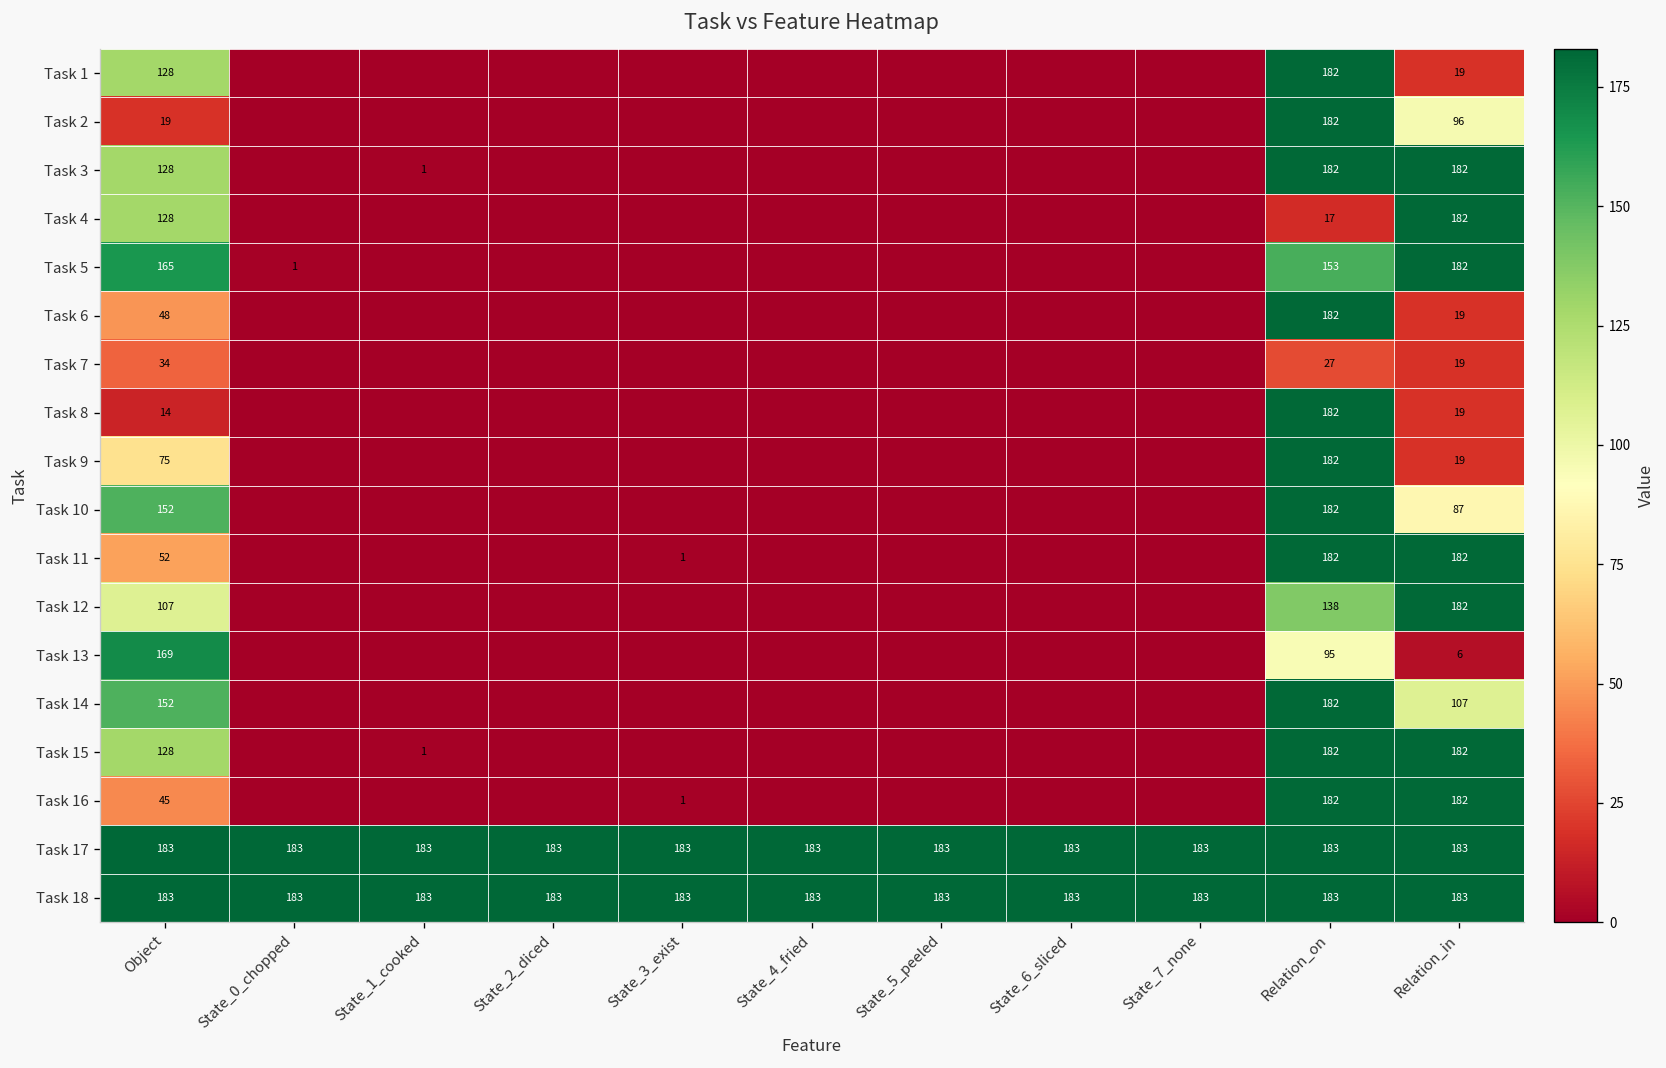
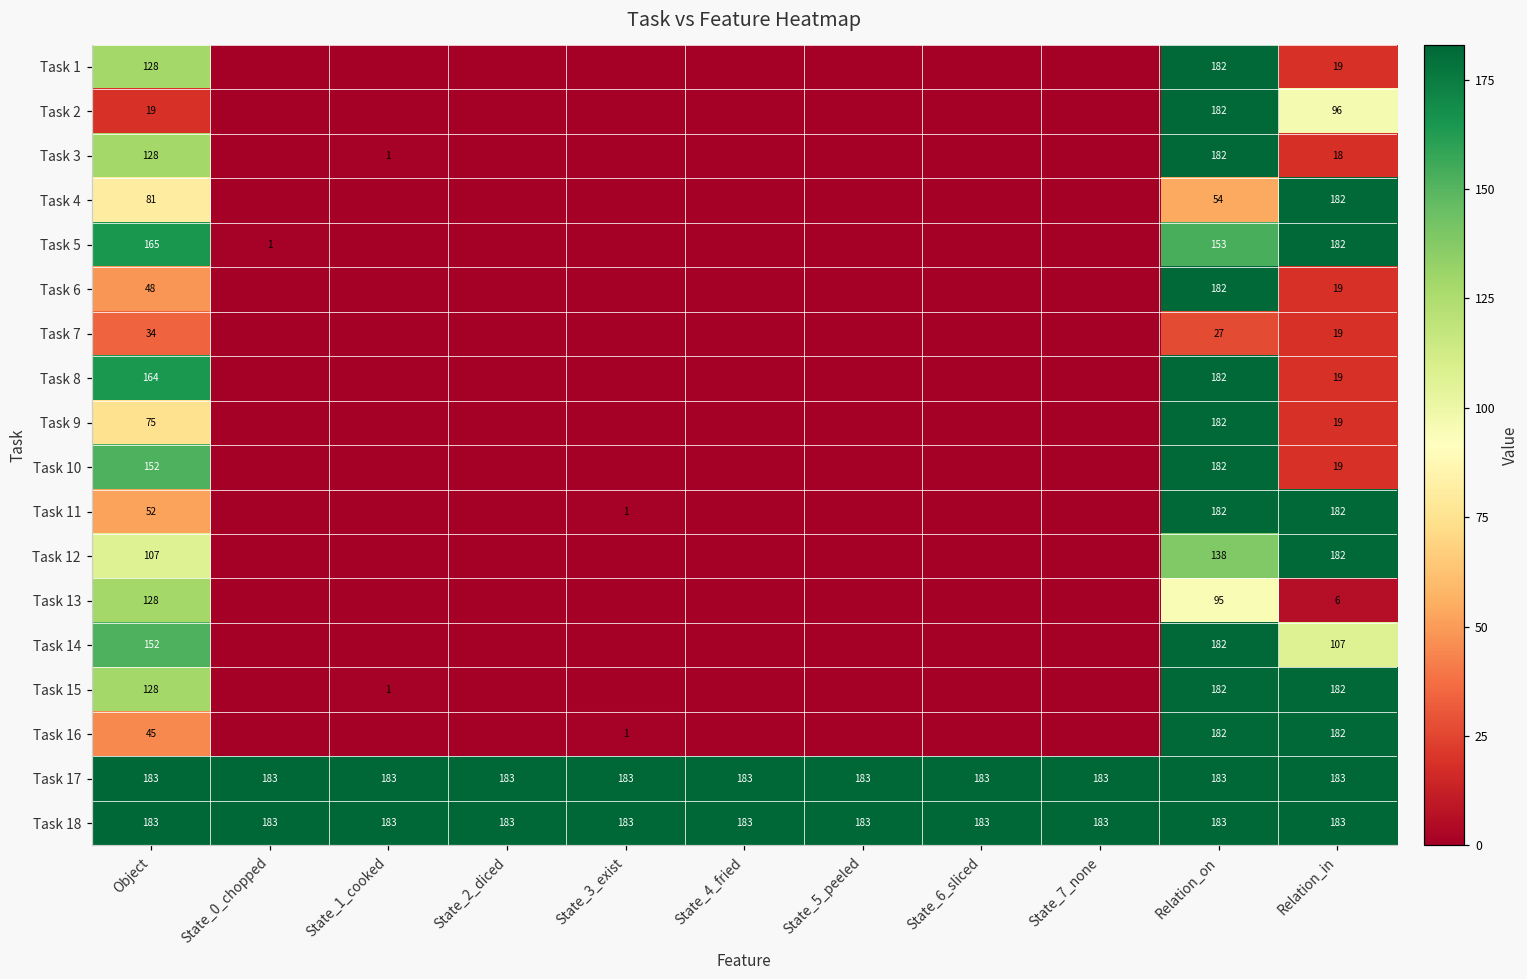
  {
    "Task 1": {
      "Object": 128,
      "Relation_on": 182,
      "Relation_in": 19
    },
    "Task 2": {
      "Object": 19,
      "Relation_on": 182,
      "Relation_in": 96
    },
    "Task 3": {
      "Object": 128,
      "State_1_cooked": 1,
      "Relation_on": 182,
-     "Relation_in": 182
+     "Relation_in": 18
    },
    "Task 4": {
-     "Object": 128,
-     "Relation_on": 17,
+     "Object": 81,
+     "Relation_on": 54,
      "Relation_in": 182
    },
    "Task 5": {
      "Object": 165,
      "State_0_chopped": 1,
      "Relation_on": 153,
      "Relation_in": 182
    },
    "Task 6": {
      "Object": 48,
      "Relation_on": 182,
      "Relation_in": 19
    },
    "Task 7": {
      "Object": 34,
      "Relation_on": 27,
      "Relation_in": 19
    },
    "Task 8": {
-     "Object": 14,
+     "Object": 164,
      "Relation_on": 182,
      "Relation_in": 19
    },
    "Task 9": {
      "Object": 75,
      "Relation_on": 182,
      "Relation_in": 19
    },
    "Task 10": {
      "Object": 152,
      "Relation_on": 182,
-     "Relation_in": 87
+     "Relation_in": 19
    },
    "Task 11": {
      "Object": 52,
      "State_3_exist": 1,
      "Relation_on": 182,
      "Relation_in": 182
    },
    "Task 12": {
      "Object": 107,
      "Relation_on": 138,
      "Relation_in": 182
    },
    "Task 13": {
-     "Object": 169,
+     "Object": 128,
      "Relation_on": 95,
      "Relation_in": 6
    },
    "Task 14": {
      "Object": 152,
      "Relation_on": 182,
      "Relation_in": 107
    },
    "Task 15": {
      "Object": 128,
      "State_1_cooked": 1,
      "Relation_on": 182,
      "Relation_in": 182
    },
    "Task 16": {
      "Object": 45,
      "State_3_exist": 1,
      "Relation_on": 182,
      "Relation_in": 182
    },
    "Task 17": {
      "Object": 183,
      "State_0_chopped": 183,
      "State_1_cooked": 183,
      "State_2_diced": 183,
      "State_3_exist": 183,
      "State_4_fried": 183,
      "State_5_peeled": 183,
      "State_6_sliced": 183,
      "State_7_none": 183,
      "Relation_on": 183,
      "Relation_in": 183
    },
    "Task 18": {
      "Object": 183,
      "State_0_chopped": 183,
      "State_1_cooked": 183,
      "State_2_diced": 183,
      "State_3_exist": 183,
      "State_4_fried": 183,
      "State_5_peeled": 183,
      "State_6_sliced": 183,
      "State_7_none": 183,
      "Relation_on": 183,
      "Relation_in": 183
    }
  }
